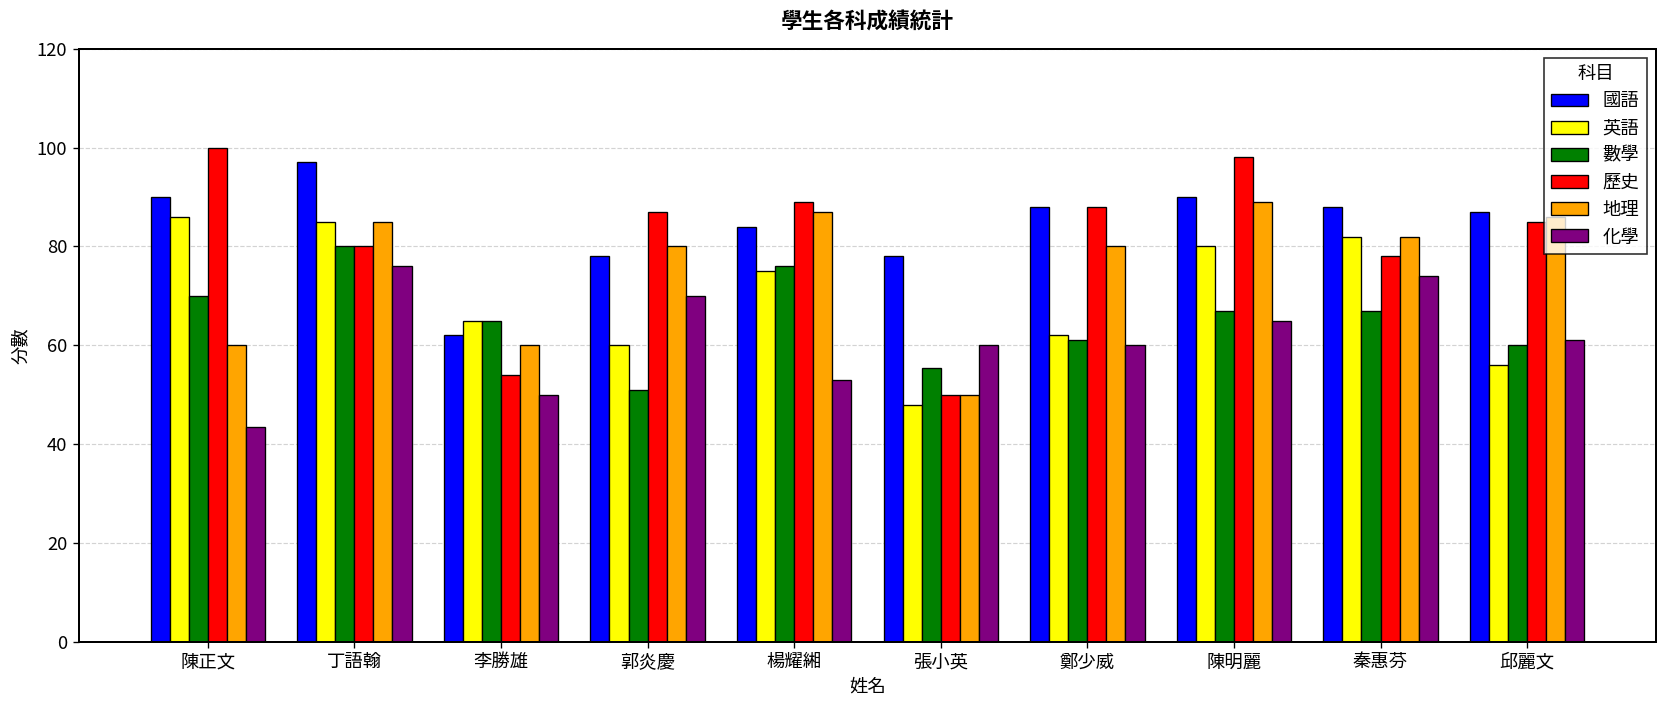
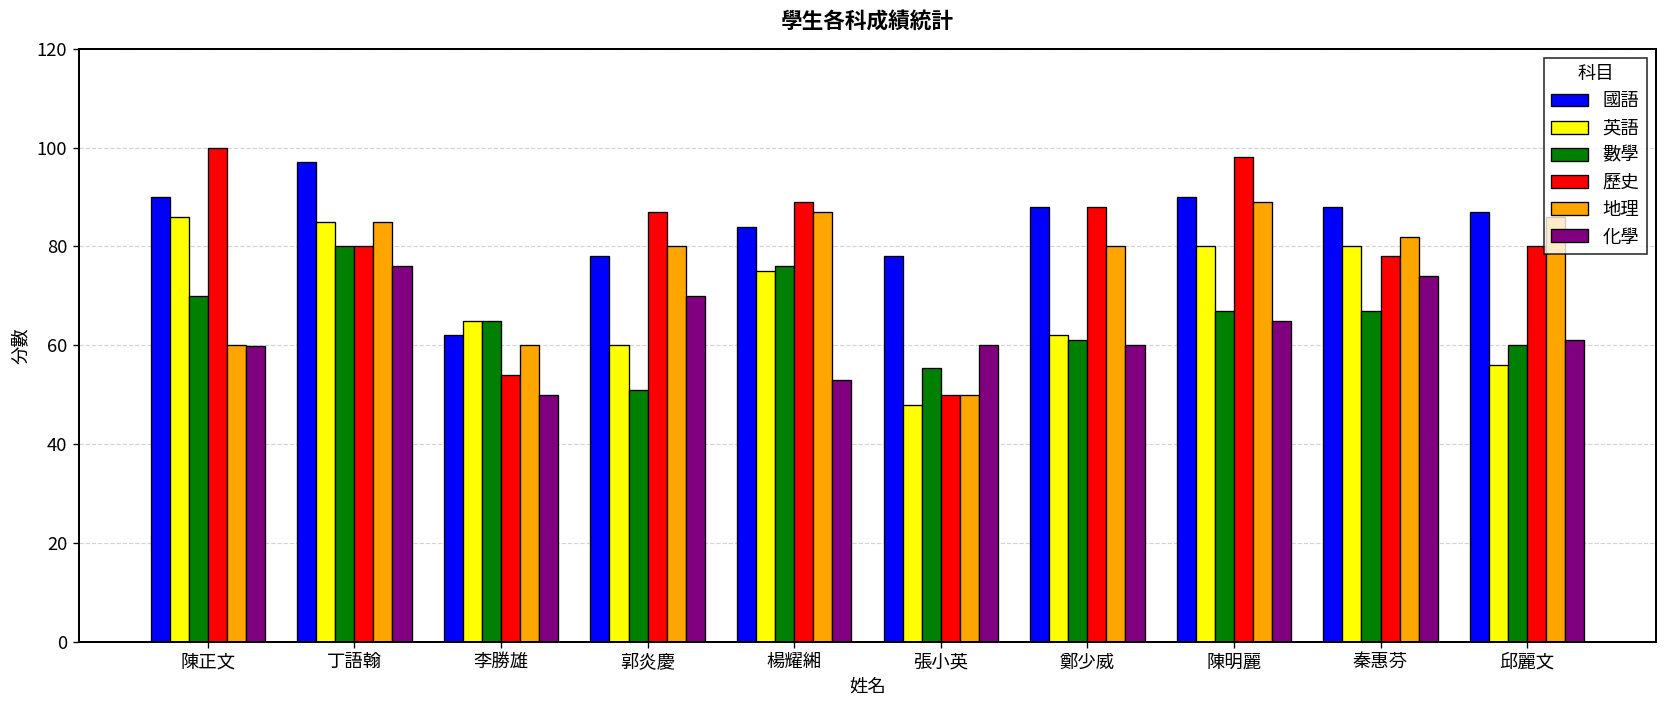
  {
    "國語": {
      "陳正文": 90,
      "丁語翰": 97,
      "李勝雄": 62,
      "郭炎慶": 78,
      "楊耀緗": 84,
      "張小英": 78,
      "鄭少威": 88,
      "陳明麗": 90,
      "秦惠芬": 88,
      "邱麗文": 87
    },
    "英語": {
      "陳正文": 86,
      "丁語翰": 85,
      "李勝雄": 65,
      "郭炎慶": 60,
      "楊耀緗": 75,
      "張小英": 48,
      "鄭少威": 62,
      "陳明麗": 80,
-     "秦惠芬": 82,
+     "秦惠芬": 80,
      "邱麗文": 56
    },
    "數學": {
      "陳正文": 70,
      "丁語翰": 80,
      "李勝雄": 65,
      "郭炎慶": 51,
      "楊耀緗": 76,
      "張小英": 55,
      "鄭少威": 61,
      "陳明麗": 67,
      "秦惠芬": 67,
      "邱麗文": 60
    },
    "歷史": {
      "陳正文": 100,
      "丁語翰": 80,
      "李勝雄": 54,
      "郭炎慶": 87,
      "楊耀緗": 89,
      "張小英": 50,
      "鄭少威": 88,
      "陳明麗": 98,
      "秦惠芬": 78,
-     "邱麗文": 85
+     "邱麗文": 80
    },
    "地理": {
      "陳正文": 60,
      "丁語翰": 85,
      "李勝雄": 60,
      "郭炎慶": 80,
      "楊耀緗": 87,
      "張小英": 50,
      "鄭少威": 80,
      "陳明麗": 89,
      "秦惠芬": 82
    },
    "化學": {
-     "陳正文": 43,
+     "陳正文": 60,
      "丁語翰": 76,
      "李勝雄": 50,
      "郭炎慶": 70,
      "楊耀緗": 53,
      "張小英": 60,
      "鄭少威": 60,
      "陳明麗": 65,
      "秦惠芬": 74,
      "邱麗文": 61
    }
  }
